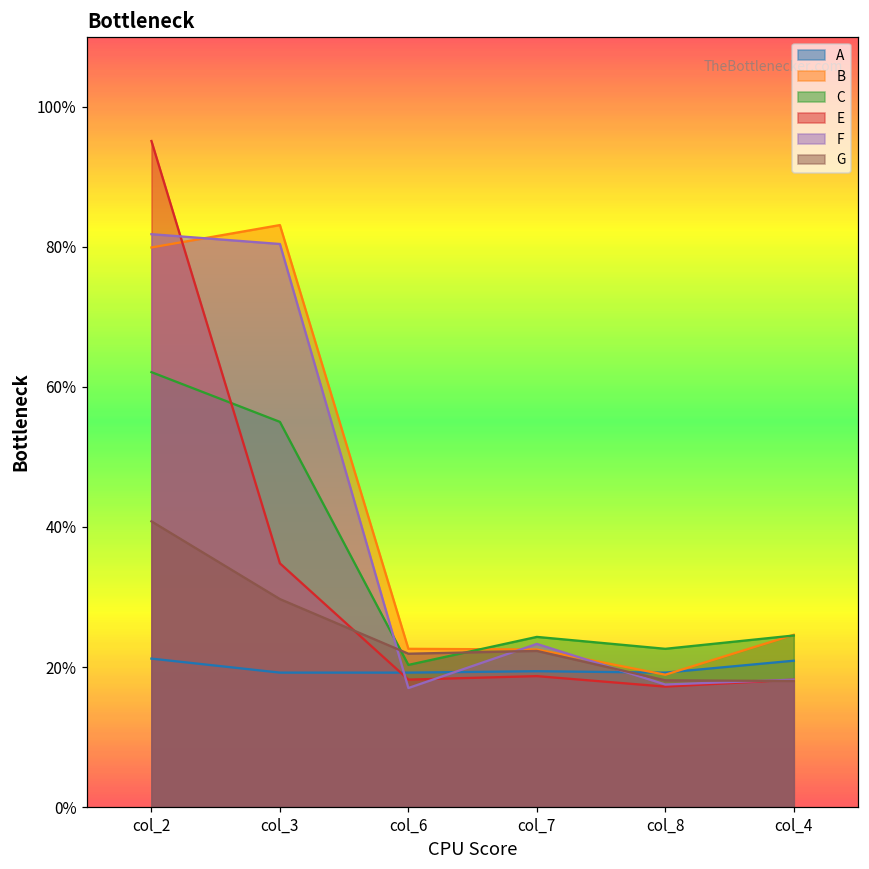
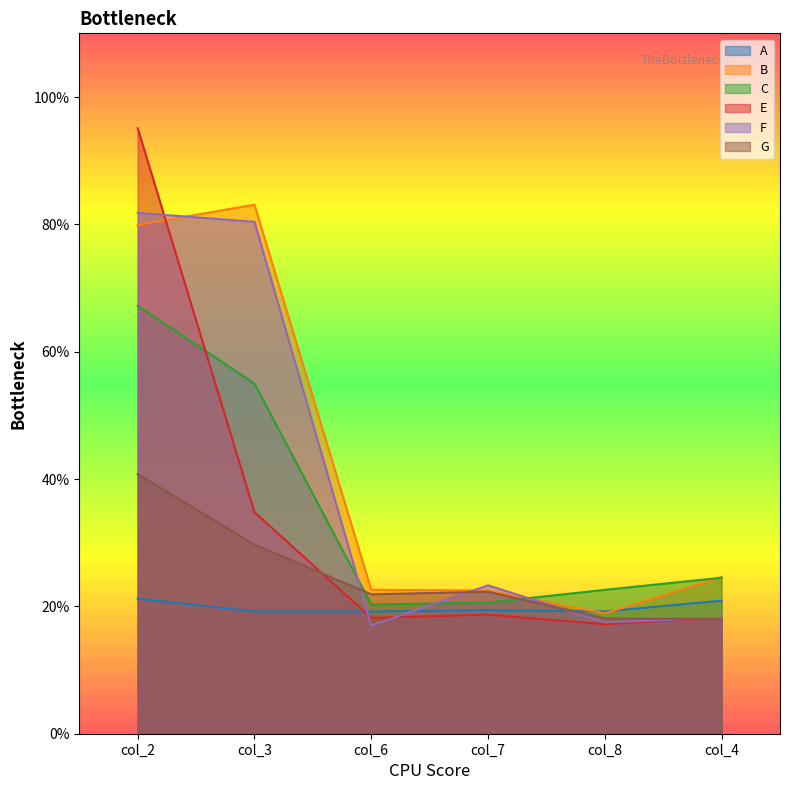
  {
    "A": {
      "col_2": "21%",
      "col_3": "19%",
      "col_6": "19%",
      "col_7": "19%",
      "col_4": "21%"
    },
    "B": {
      "col_2": "80%",
      "col_3": "83%",
      "col_6": "23%"
    },
    "C": {
-     "col_2": "62%",
+     "col_2": "67%",
      "col_3": "55%",
      "col_6": "20%",
-     "col_7": "24%",
+     "col_7": "21%",
      "col_8": "23%"
    },
    "E": {
      "col_2": "95%",
      "col_3": "35%",
      "col_6": "18%",
      "col_7": "19%"
    },
    "F": {
      "col_2": "82%",
      "col_3": "80%",
      "col_6": "17%",
      "col_7": "23%"
    },
    "G": {
      "col_2": "41%",
      "col_3": "30%",
      "col_6": "22%",
      "col_8": "18%"
    }
  }
